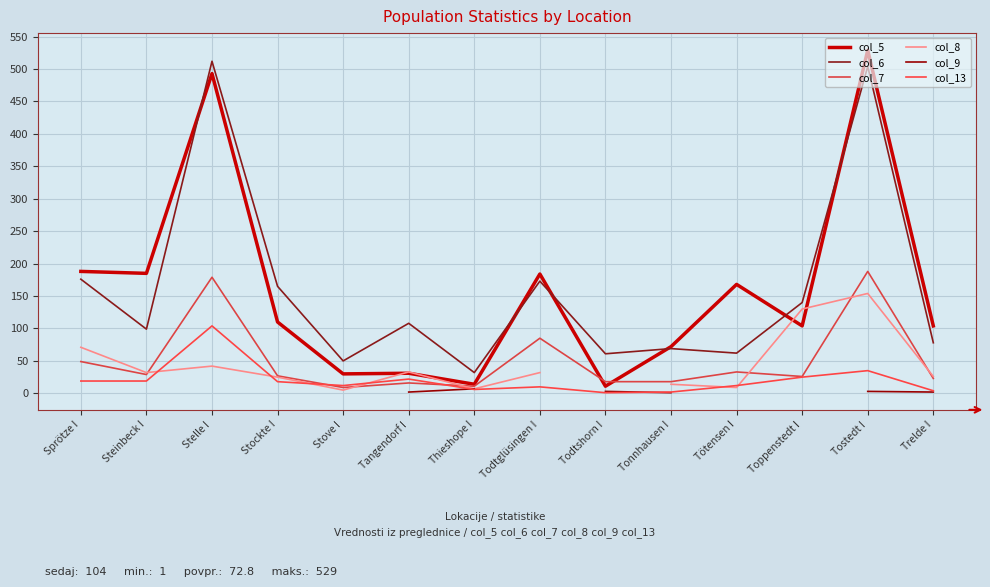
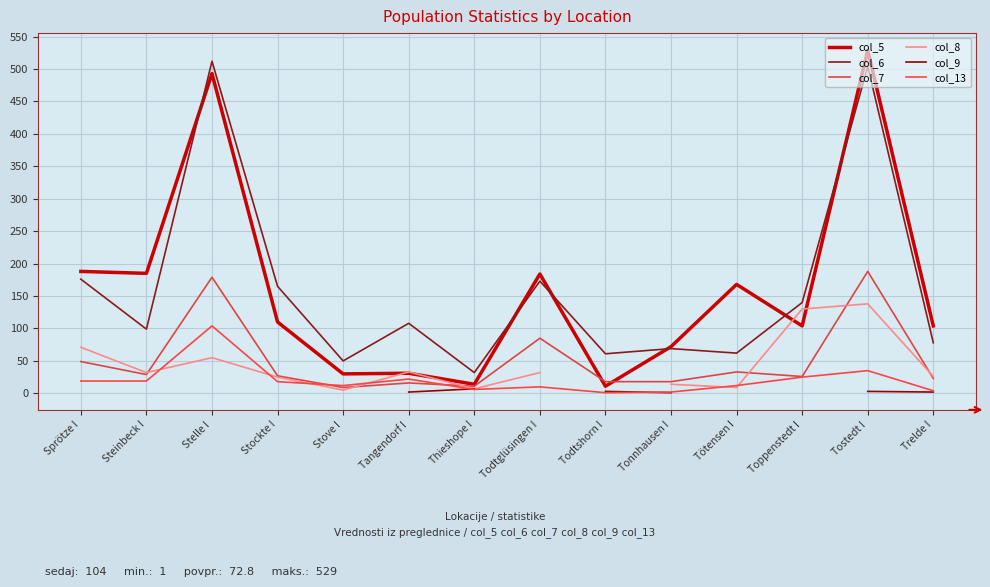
  {
    "col_8": {
      "Sprötze I": 70,
-     "Stelle I": 40,
+     "Stelle I": 60,
      "Stove I": 10,
      "Todtglüsingen I": 30,
      "Tonnhausen I": 10,
      "Toppenstedt I": 130,
-     "Tostedt I": 150
+     "Tostedt I": 140
    }
  }
